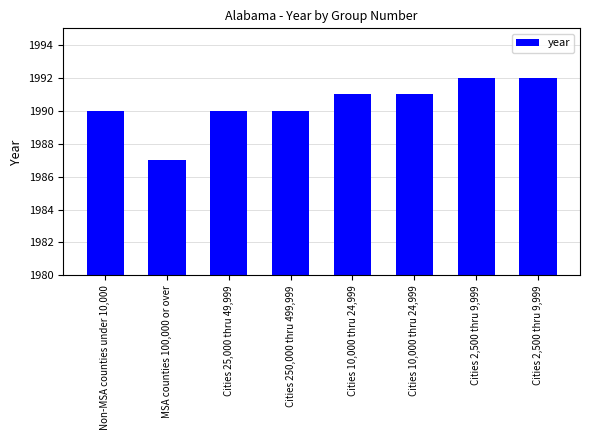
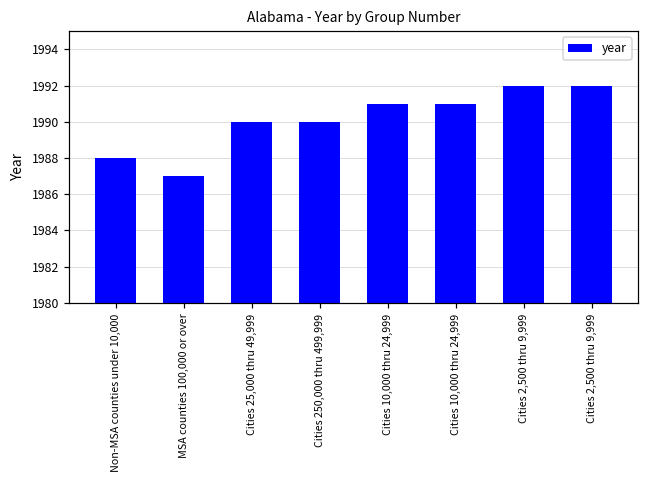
  {
-   "Non-MSA counties under 10,000": 1990,
+   "Non-MSA counties under 10,000": 1988,
    "MSA counties 100,000 or over": 1987,
    "Cities 25,000 thru 49,999": 1990,
    "Cities 250,000 thru 499,999": 1990
  }
